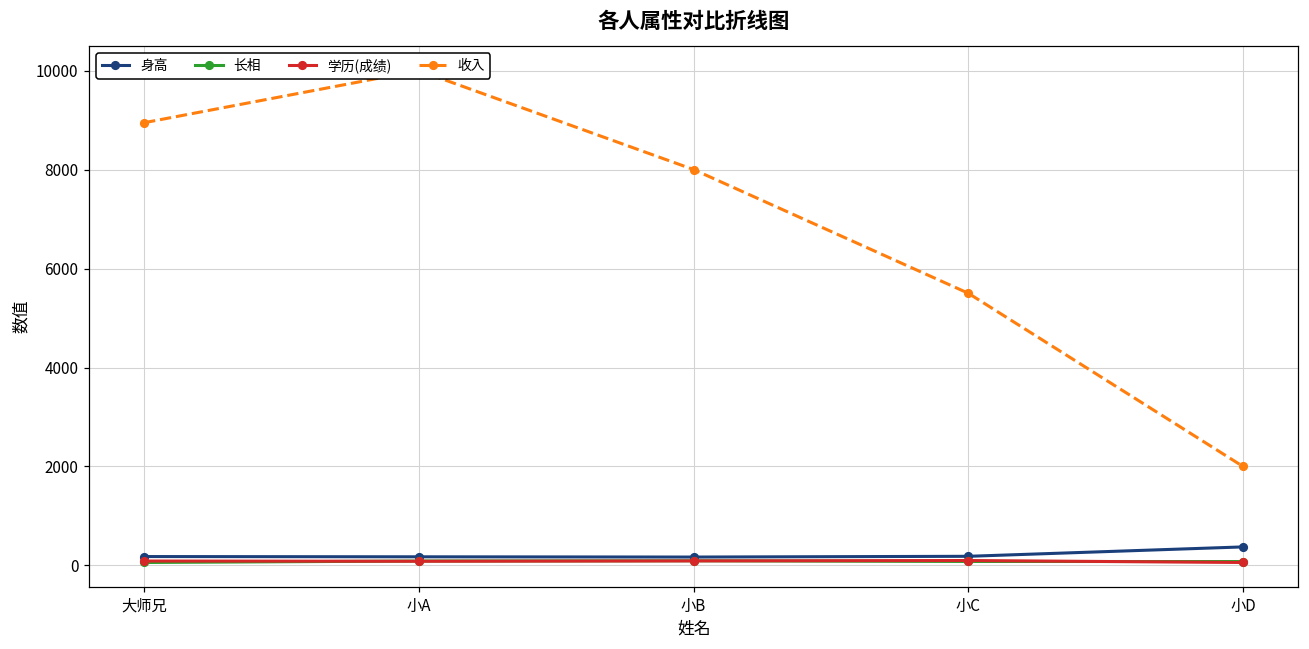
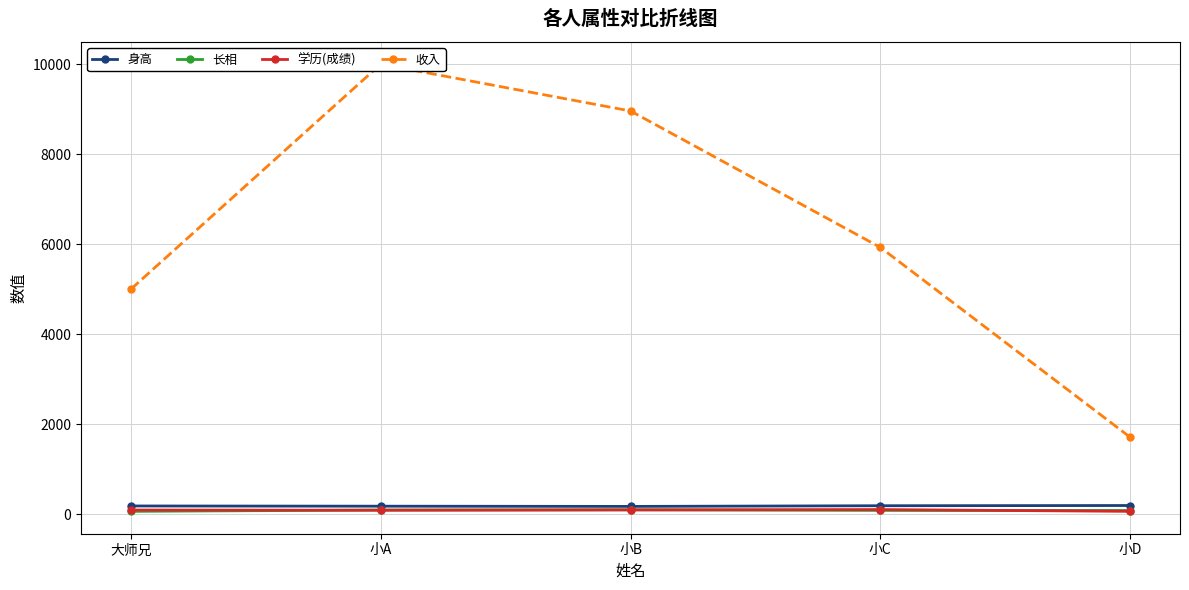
  {
    "身高": {
      "大师兄": 200,
      "小A": 200,
      "小B": 200,
      "小C": 200,
-     "小D": 400
+     "小D": 200
    },
    "收入": {
-     "大师兄": 8900,
-     "小B": 8000,
-     "小C": 5500,
-     "小D": 2000
+     "大师兄": 5000,
+     "小B": 9000,
+     "小C": 5900,
+     "小D": 1700
    }
  }
